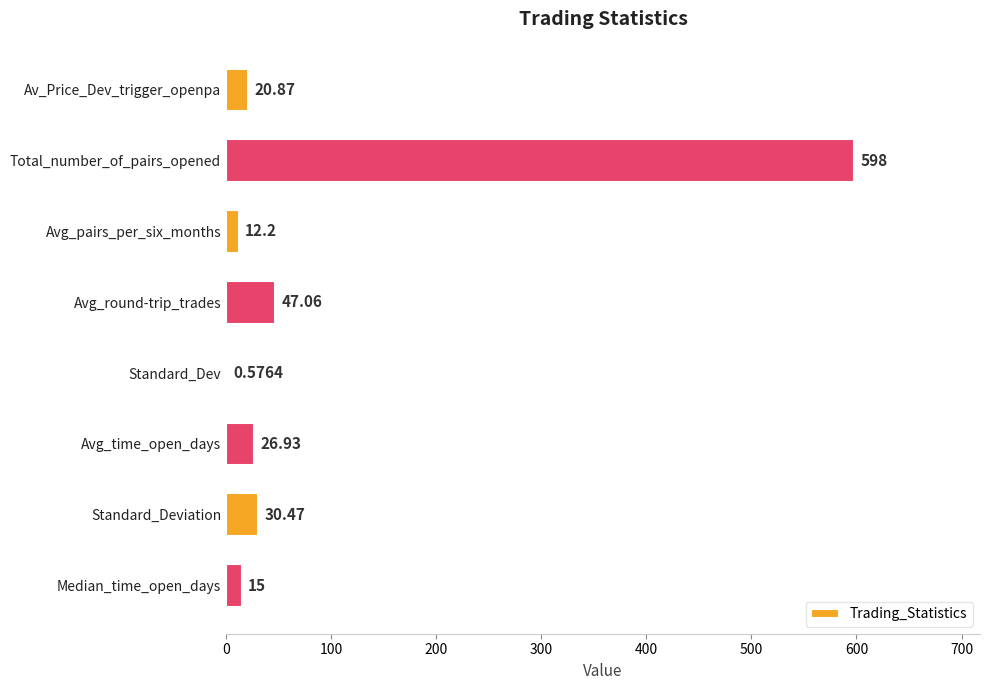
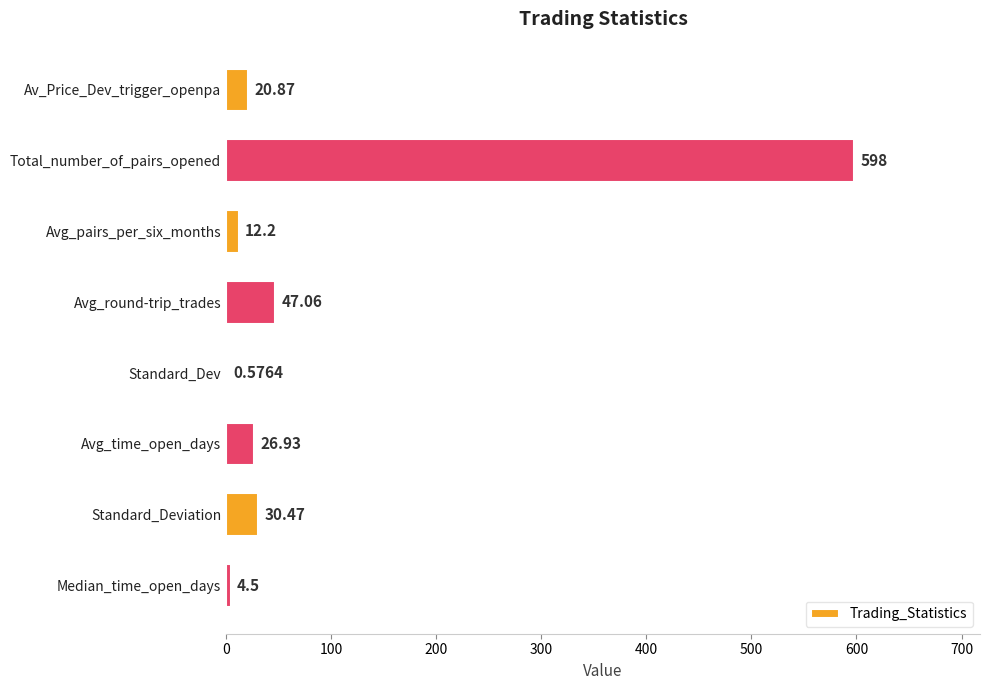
  {
    "Av_Price_Dev_trigger_openpa": 20.87,
    "Total_number_of_pairs_opened": 598,
    "Avg_pairs_per_six_months": 12.2,
    "Avg_round-trip_trades": 47.06,
    "Standard_Dev": 0.5764,
    "Avg_time_open_days": 26.93,
    "Standard_Deviation": 30.47,
-   "Median_time_open_days": 15
+   "Median_time_open_days": 4.5
  }
